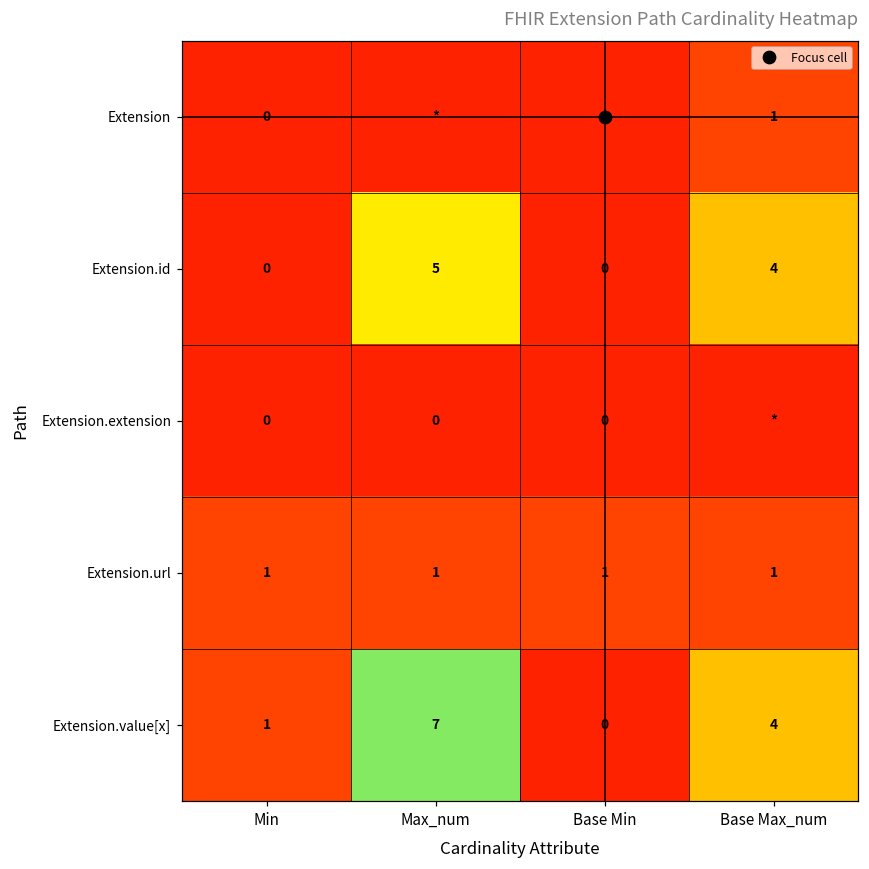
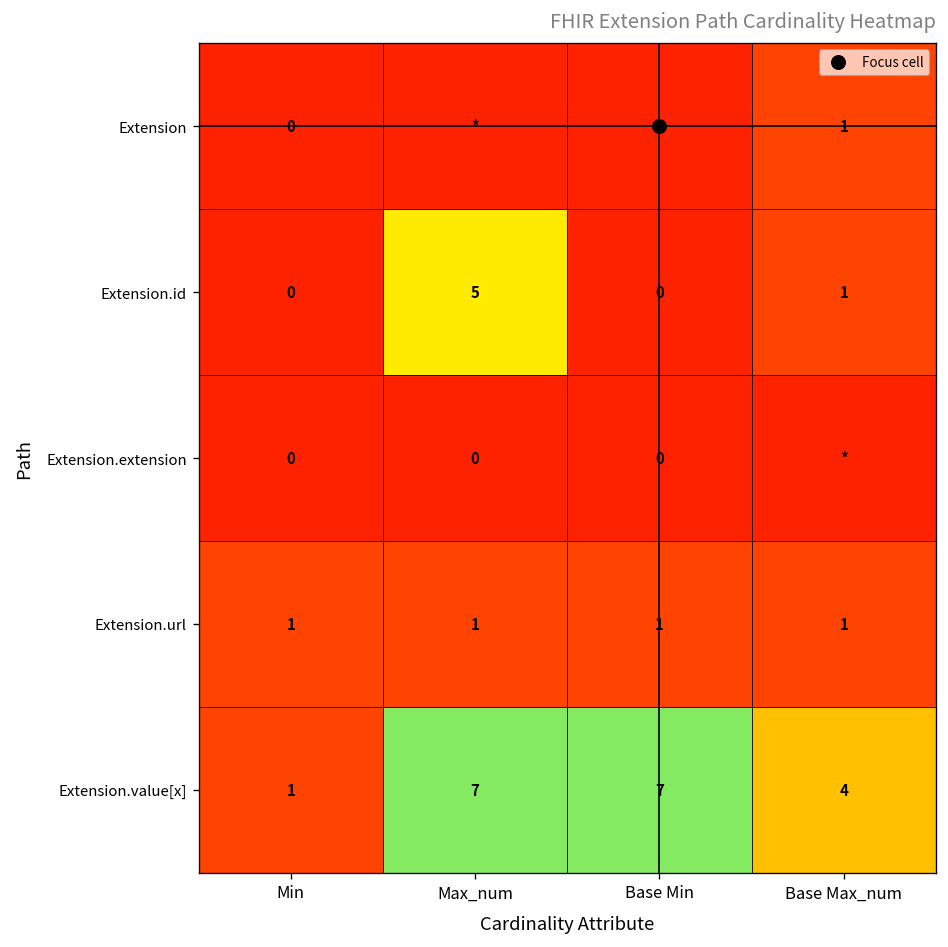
  {
    "Extension": {
      "Min": 0,
      "Base Max_num": 1
    },
    "Extension.id": {
      "Min": 0,
      "Max_num": 5,
      "Base Min": 0,
-     "Base Max_num": 4
+     "Base Max_num": 1
    },
    "Extension.extension": {
      "Min": 0,
      "Max_num": 0,
      "Base Min": 0
    },
    "Extension.url": {
      "Min": 1,
      "Max_num": 1,
      "Base Min": 1,
      "Base Max_num": 1
    },
    "Extension.value[x]": {
      "Min": 1,
      "Max_num": 7,
-     "Base Min": 0,
+     "Base Min": 7,
      "Base Max_num": 4
    }
  }
